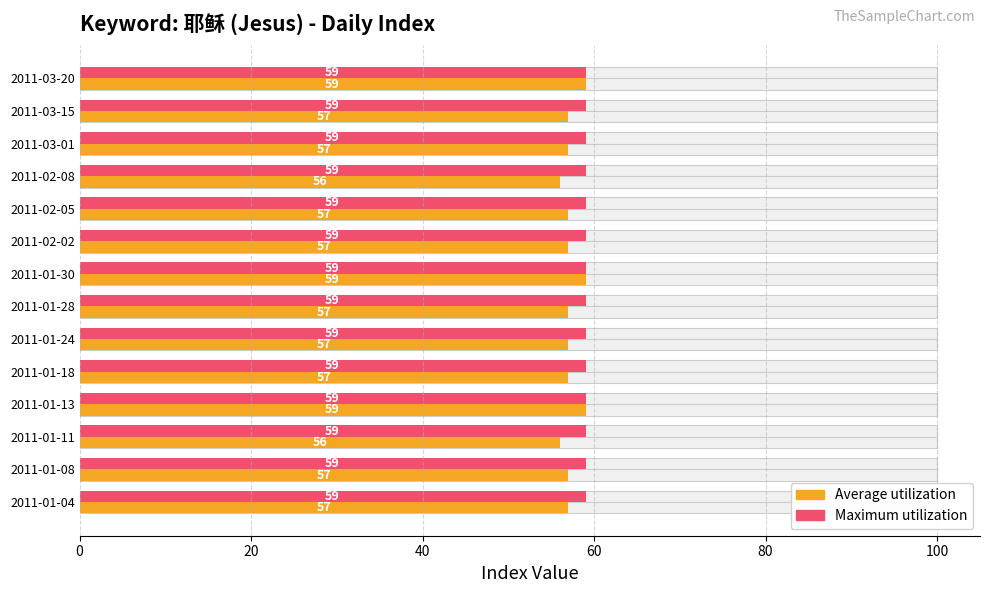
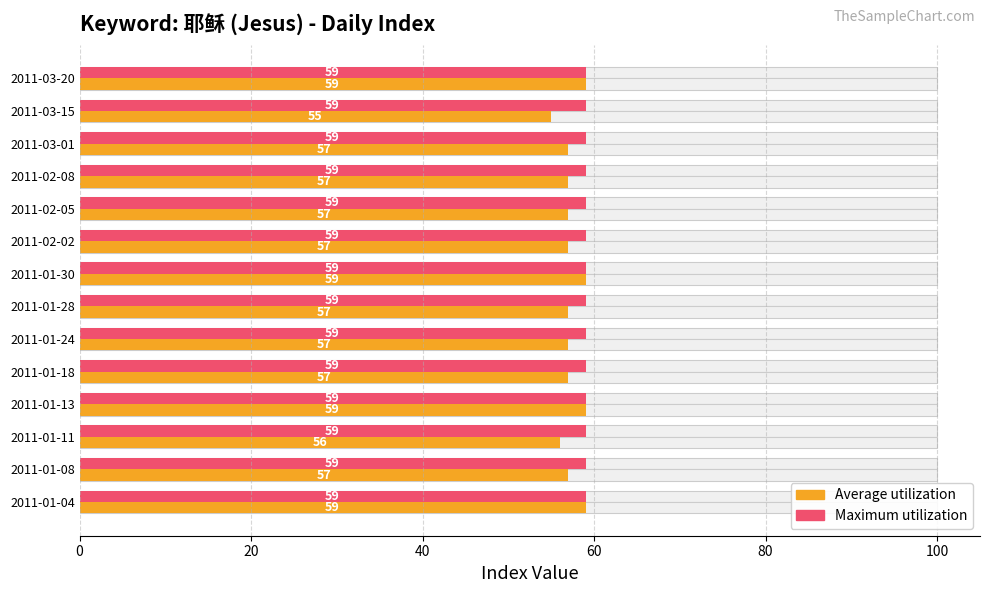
  {
    "Average utilization": {
-     "2011-03-15": 57,
-     "2011-02-08": 56,
-     "2011-01-04": 57
+     "2011-03-15": 55,
+     "2011-02-08": 57,
+     "2011-01-04": 59
    }
  }
